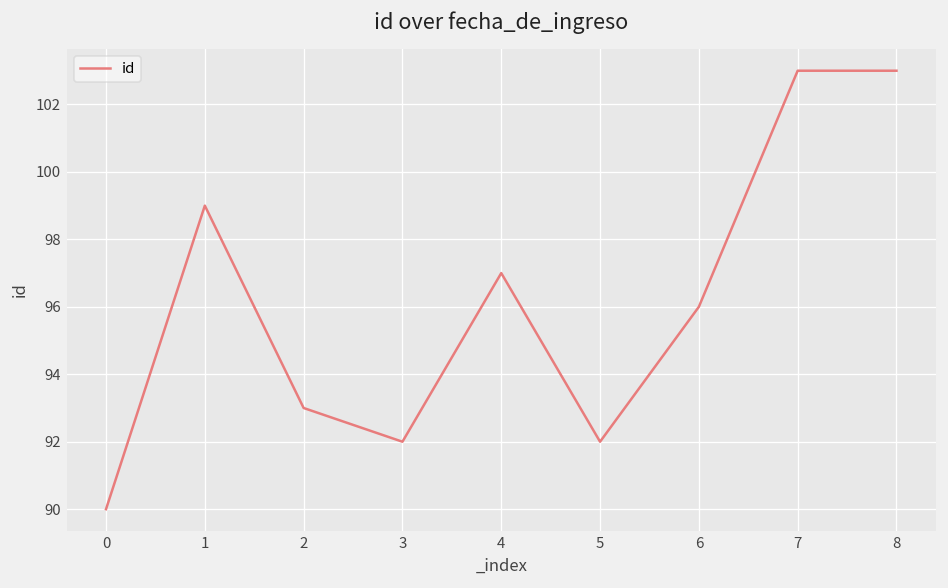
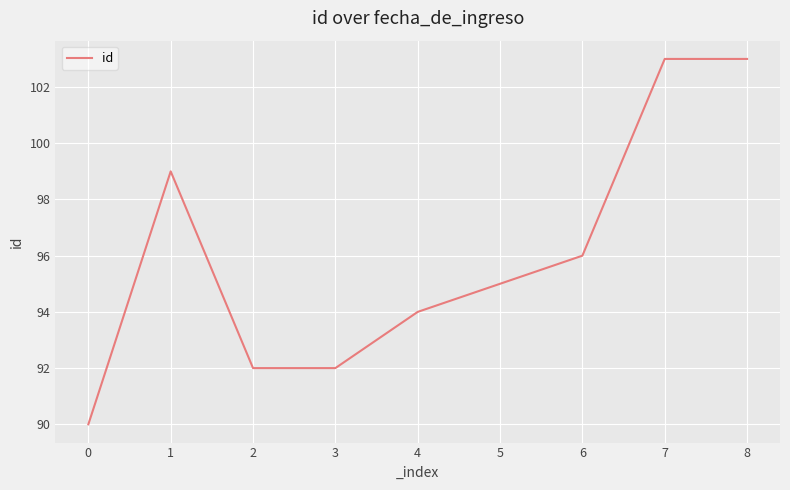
  {
    "0": 90,
    "1": 99,
-   "2": 93,
+   "2": 92,
    "3": 92,
-   "4": 97,
-   "5": 92,
+   "4": 94,
+   "5": 95,
    "6": 96,
    "7": 103,
    "8": 103
  }
